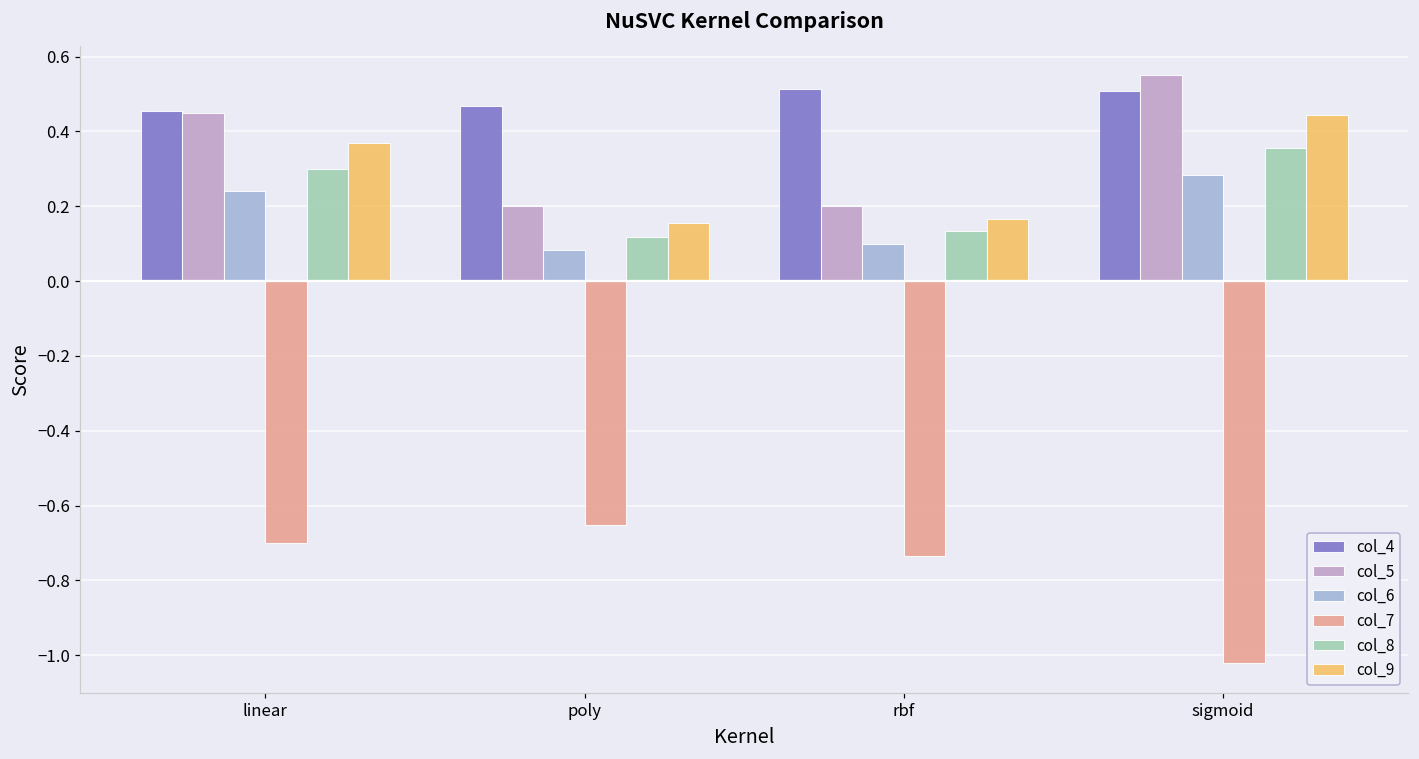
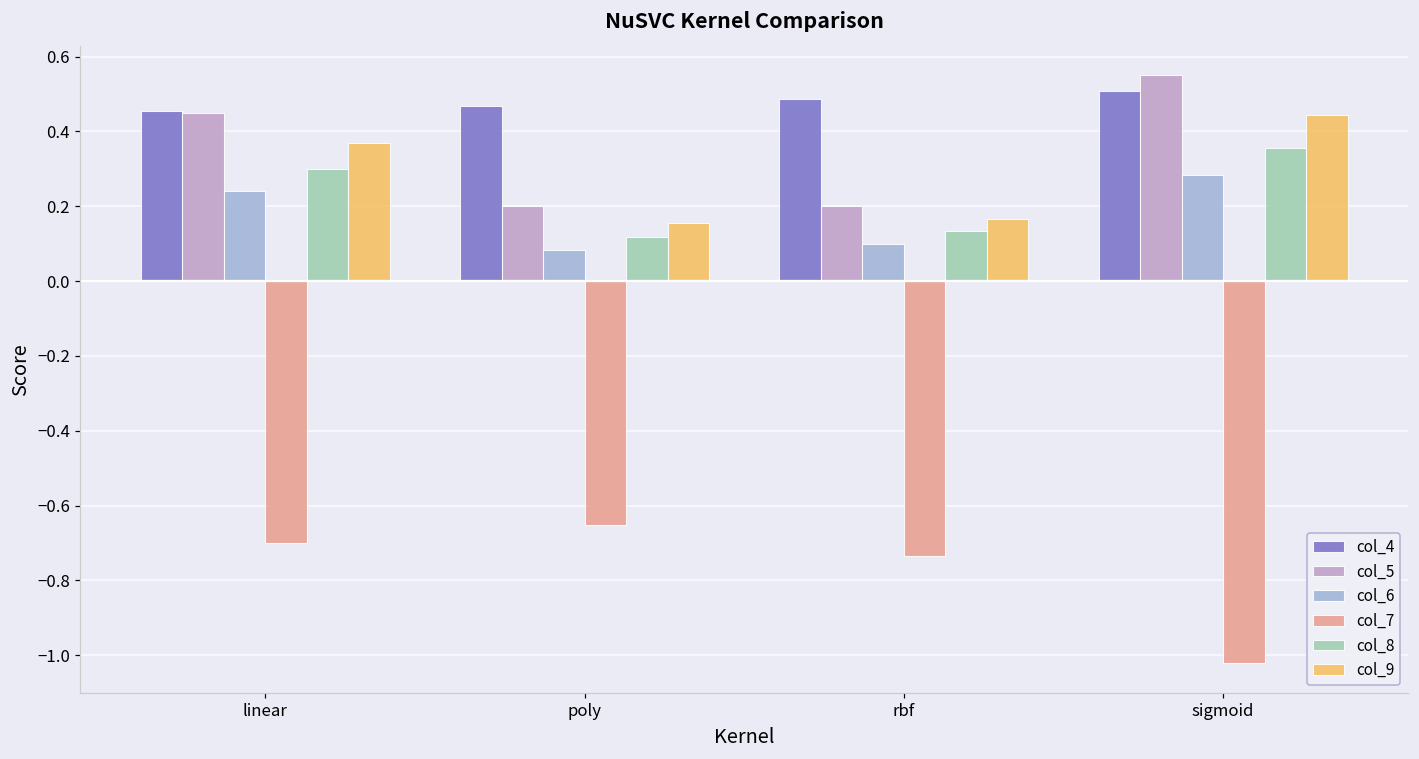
  {
    "col_4": {
      "linear": 0.45,
      "poly": 0.47,
-     "rbf": 0.51,
+     "rbf": 0.49,
      "sigmoid": 0.51
    }
  }
